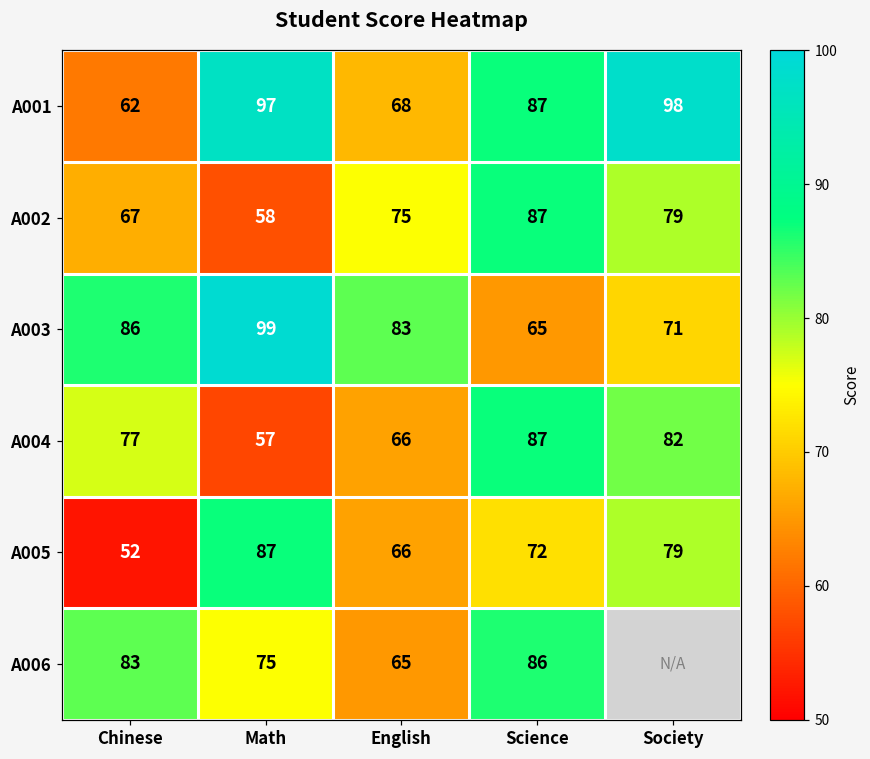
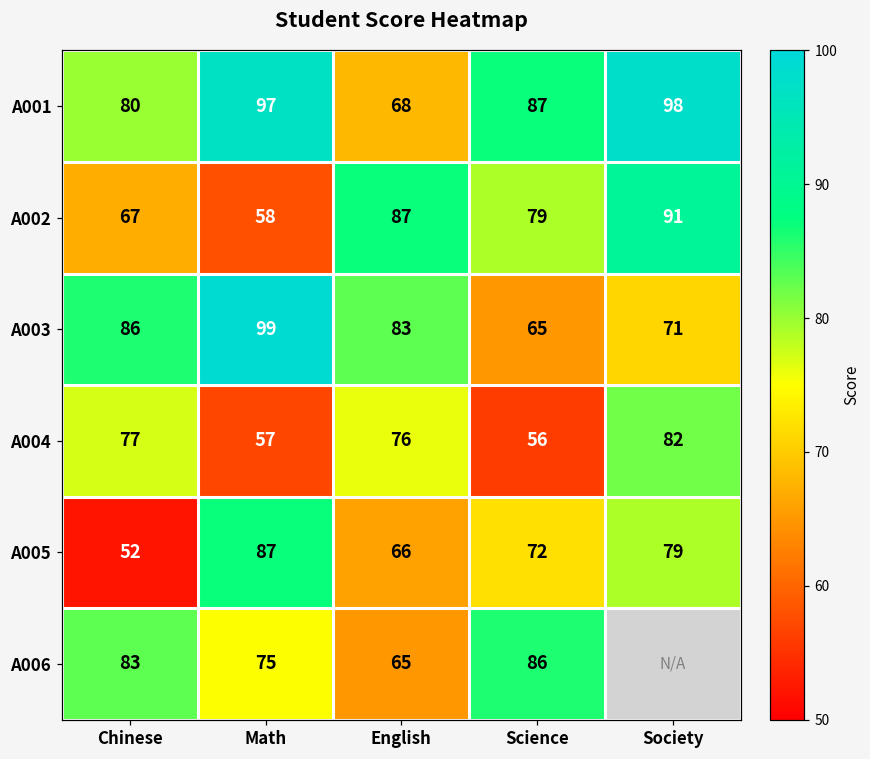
  {
    "A001": {
-     "Chinese": 62,
+     "Chinese": 80,
      "Math": 97,
      "English": 68,
      "Science": 87,
      "Society": 98
    },
    "A002": {
      "Chinese": 67,
      "Math": 58,
-     "English": 75,
-     "Science": 87,
-     "Society": 79
+     "English": 87,
+     "Science": 79,
+     "Society": 91
    },
    "A003": {
      "Chinese": 86,
      "Math": 99,
      "English": 83,
      "Science": 65,
      "Society": 71
    },
    "A004": {
      "Chinese": 77,
      "Math": 57,
-     "English": 66,
-     "Science": 87,
+     "English": 76,
+     "Science": 56,
      "Society": 82
    },
    "A005": {
      "Chinese": 52,
      "Math": 87,
      "English": 66,
      "Science": 72,
      "Society": 79
    },
    "A006": {
      "Chinese": 83,
      "Math": 75,
      "English": 65,
      "Science": 86
    }
  }
